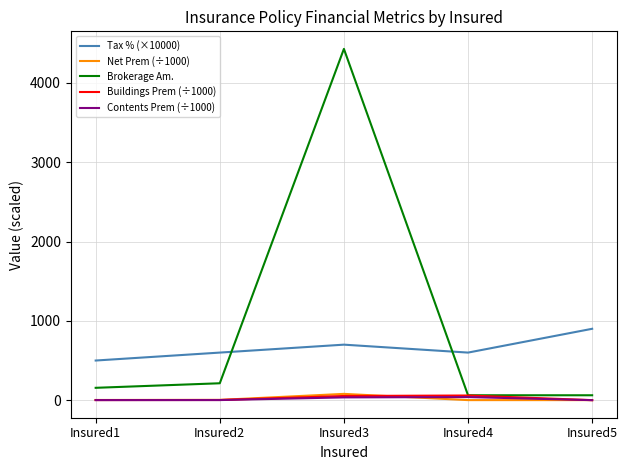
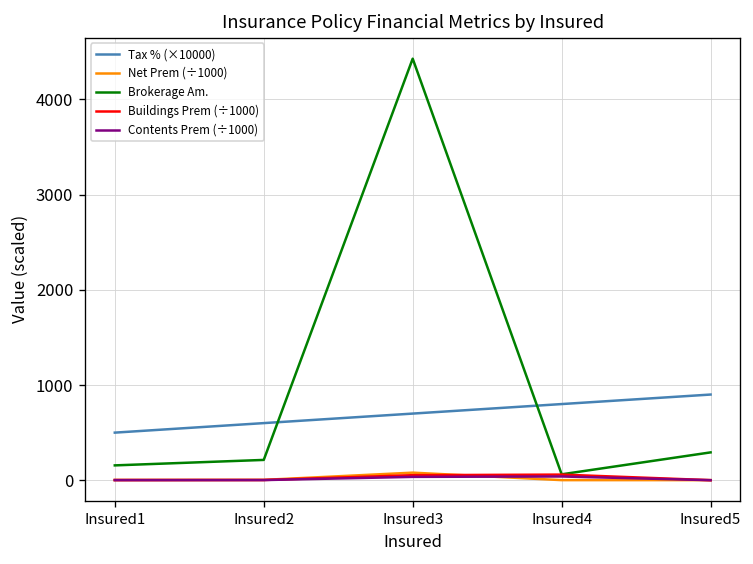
  {
    "Tax % (×10000)": {
      "Insured1": 500,
      "Insured2": 600,
      "Insured3": 700,
-     "Insured4": 600,
+     "Insured4": 800,
      "Insured5": 900
    },
    "Net Prem (÷1000)": {
      "Insured4": 0
    },
    "Brokerage Am.": {
      "Insured1": 200,
      "Insured2": 200,
      "Insured3": 4400,
-     "Insured5": 100
+     "Insured5": 300
    }
  }
